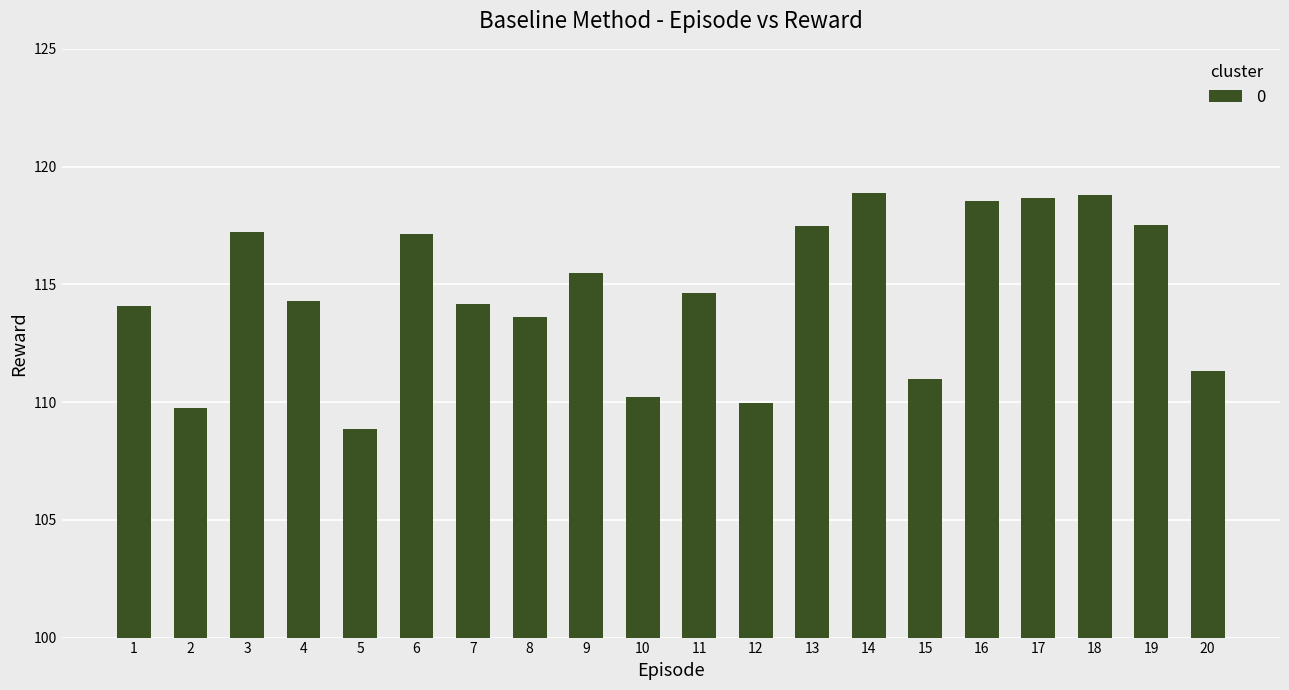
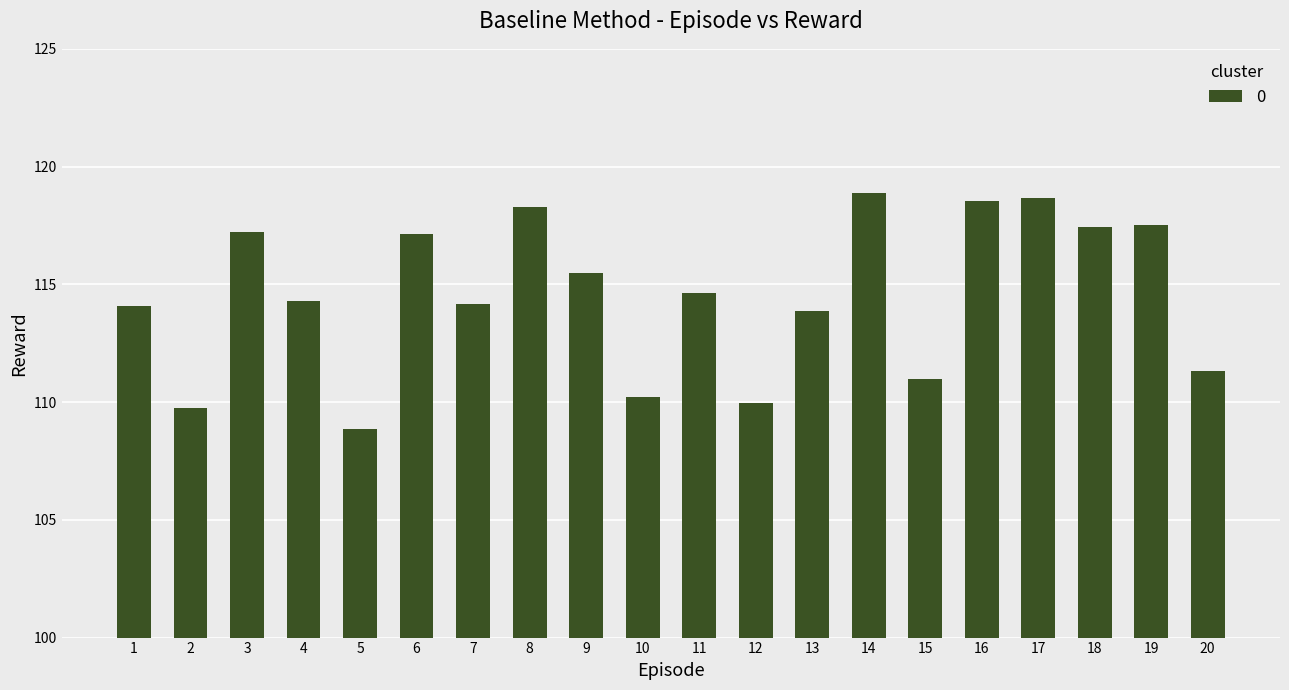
  {
    "1": 114.1,
    "2": 109.7,
    "3": 117.2,
    "4": 114.3,
    "5": 108.9,
    "6": 117.2,
    "7": 114.2,
-   "8": 113.6,
+   "8": 118.3,
    "9": 115.5,
    "10": 110.2,
    "11": 114.6,
    "12": 110.0,
-   "13": 117.5,
+   "13": 113.9,
    "14": 118.9,
    "15": 111.0,
    "16": 118.5,
    "17": 118.7,
-   "18": 118.8,
+   "18": 117.4,
    "19": 117.5,
    "20": 111.3
  }
